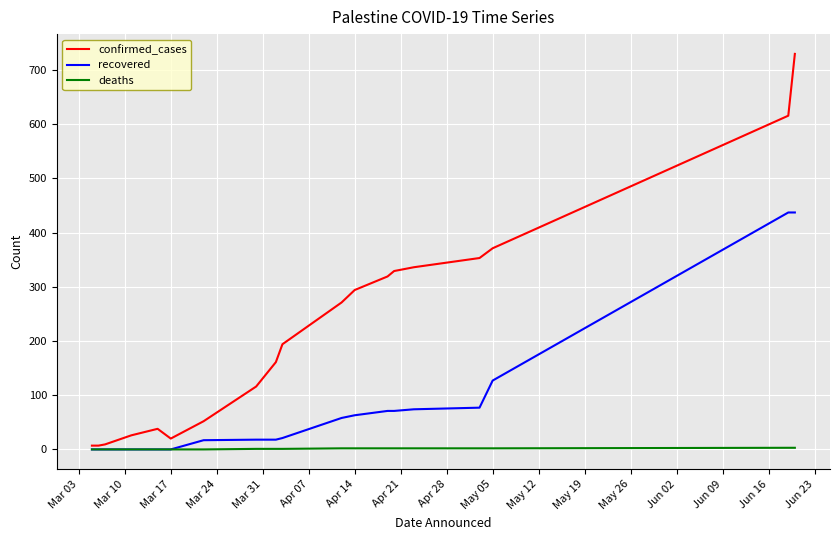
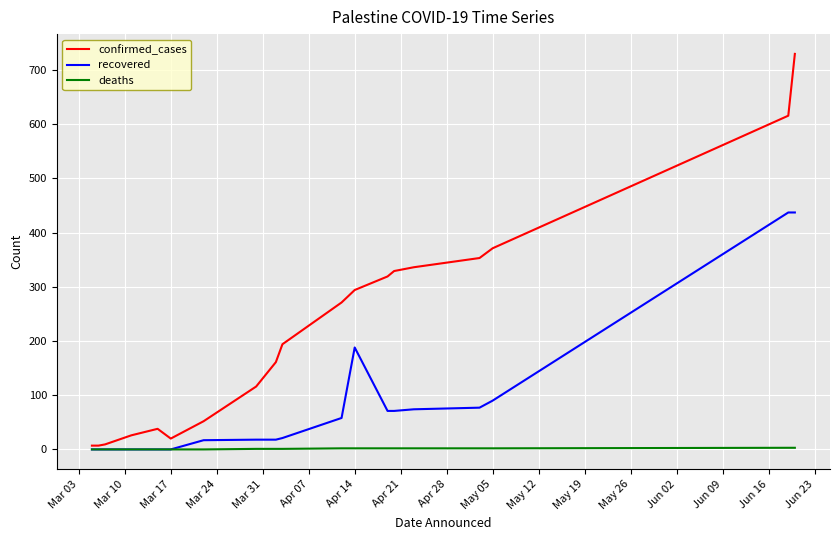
  {
    "confirmed_cases": {
      "Mar 17": 20,
      "Apr 14": 290,
      "May 05": 370
    },
    "recovered": {
-     "Apr 14": 60,
-     "May 05": 130
+     "Apr 14": 190,
+     "May 05": 90
    },
    "deaths": {
      "Apr 14": 0,
      "May 05": 0
    }
  }
